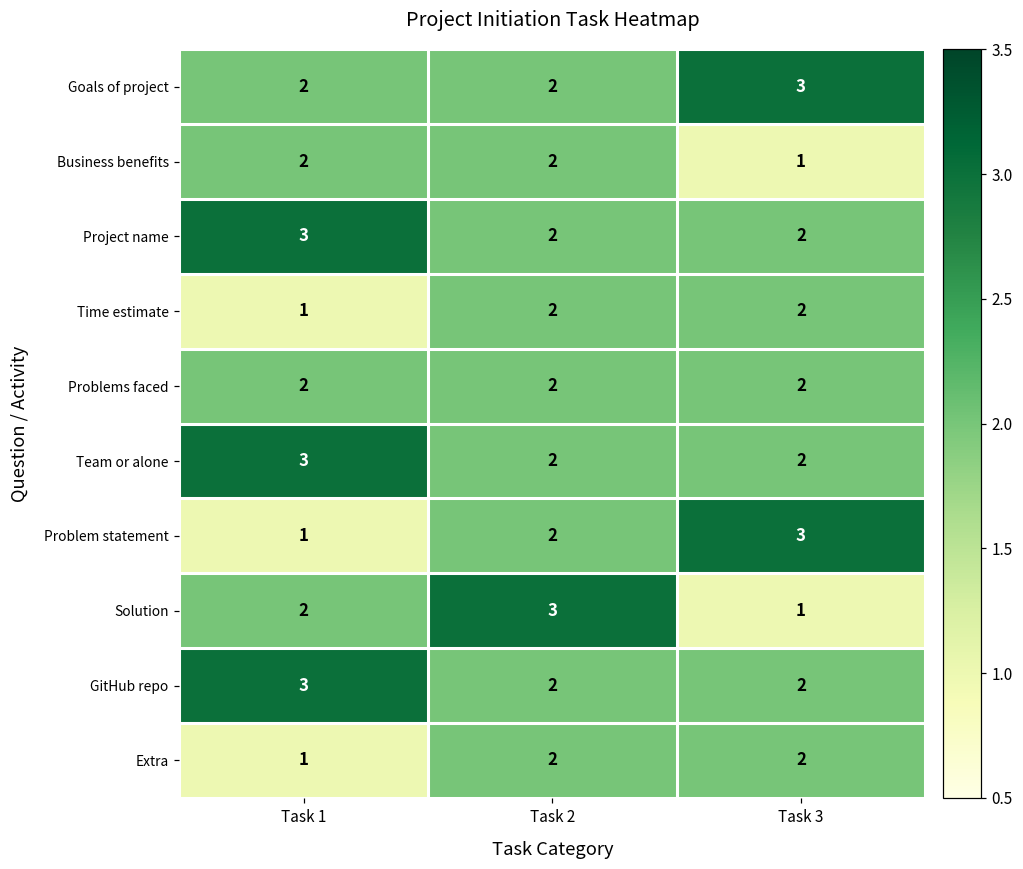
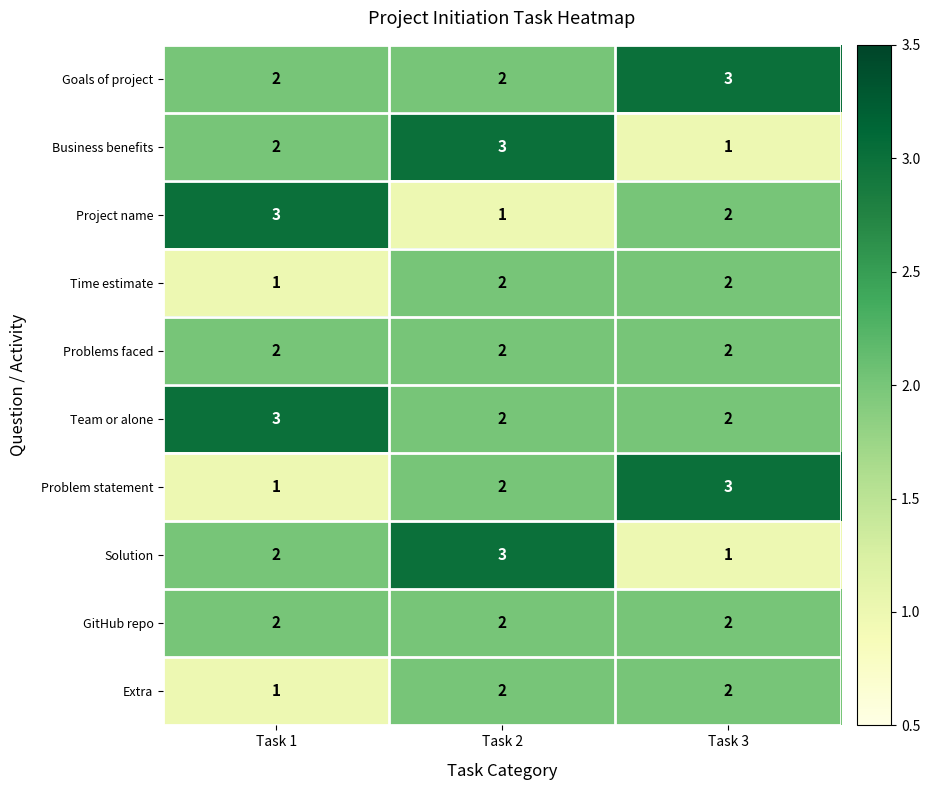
  {
    "Goals of project": {
      "Task 1": 2,
      "Task 2": 2,
      "Task 3": 3
    },
    "Business benefits": {
      "Task 1": 2,
-     "Task 2": 2,
+     "Task 2": 3,
      "Task 3": 1
    },
    "Project name": {
      "Task 1": 3,
-     "Task 2": 2,
+     "Task 2": 1,
      "Task 3": 2
    },
    "Time estimate": {
      "Task 1": 1,
      "Task 2": 2,
      "Task 3": 2
    },
    "Problems faced": {
      "Task 1": 2,
      "Task 2": 2,
      "Task 3": 2
    },
    "Team or alone": {
      "Task 1": 3,
      "Task 2": 2,
      "Task 3": 2
    },
    "Problem statement": {
      "Task 1": 1,
      "Task 2": 2,
      "Task 3": 3
    },
    "Solution": {
      "Task 1": 2,
      "Task 2": 3,
      "Task 3": 1
    },
    "GitHub repo": {
-     "Task 1": 3,
+     "Task 1": 2,
      "Task 2": 2,
      "Task 3": 2
    },
    "Extra": {
      "Task 1": 1,
      "Task 2": 2,
      "Task 3": 2
    }
  }
